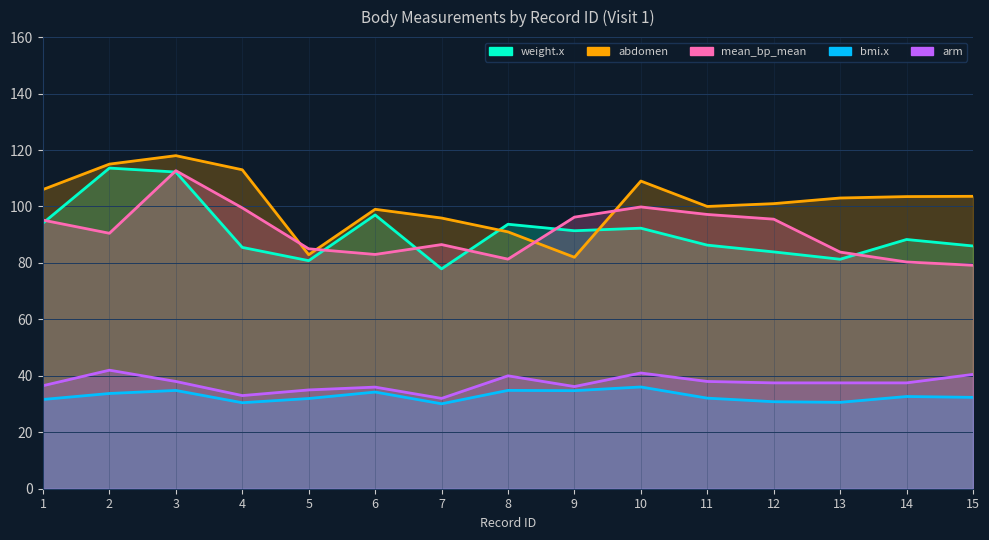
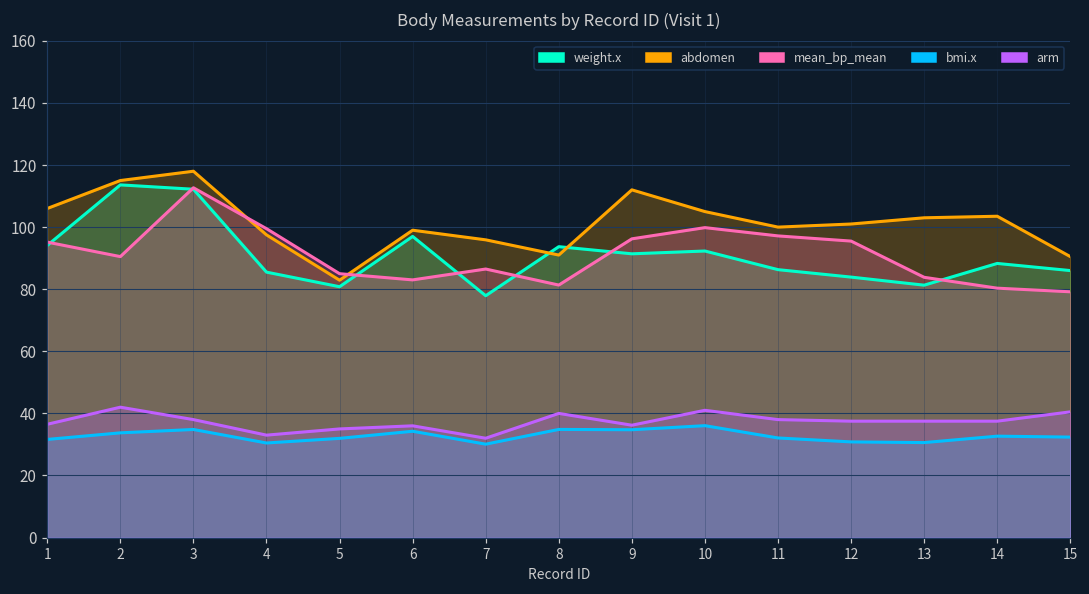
  {
    "abdomen": {
      "1": 106,
      "2": 115,
      "3": 118,
-     "4": 113,
+     "4": 98,
      "5": 83,
      "6": 99,
      "7": 96,
      "8": 91,
-     "9": 82,
-     "10": 109,
+     "9": 112,
+     "10": 105,
      "11": 100,
      "12": 101,
      "13": 103,
      "14": 104,
-     "15": 104
+     "15": 91
    }
  }
